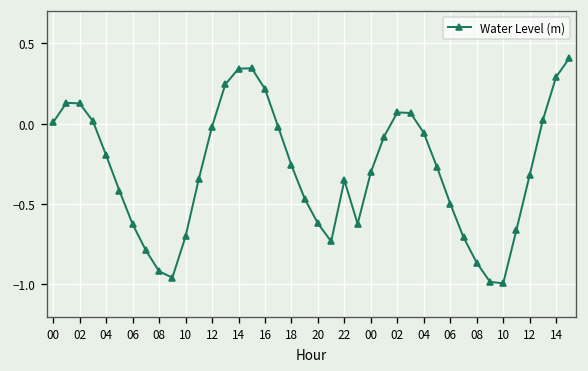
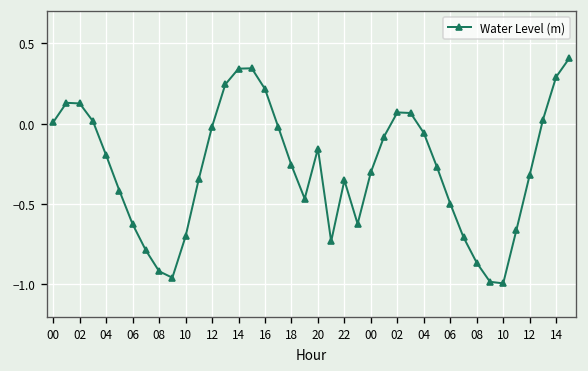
  {
    "16": 0.21,
    "18": -0.26,
-   "20": -0.62,
+   "20": -0.16,
    "22": -0.35
  }
